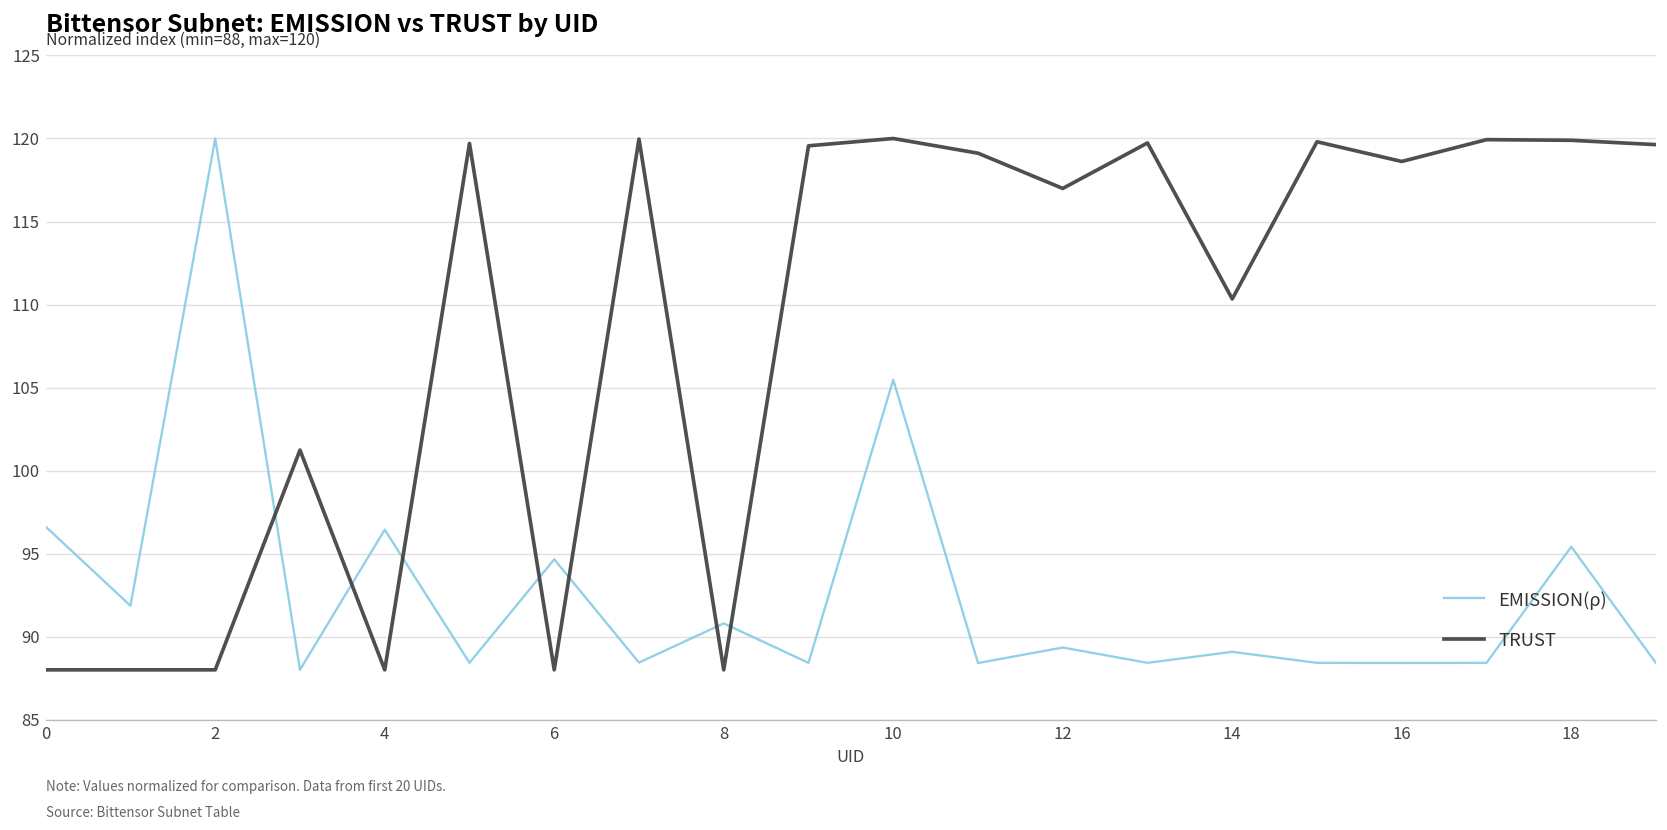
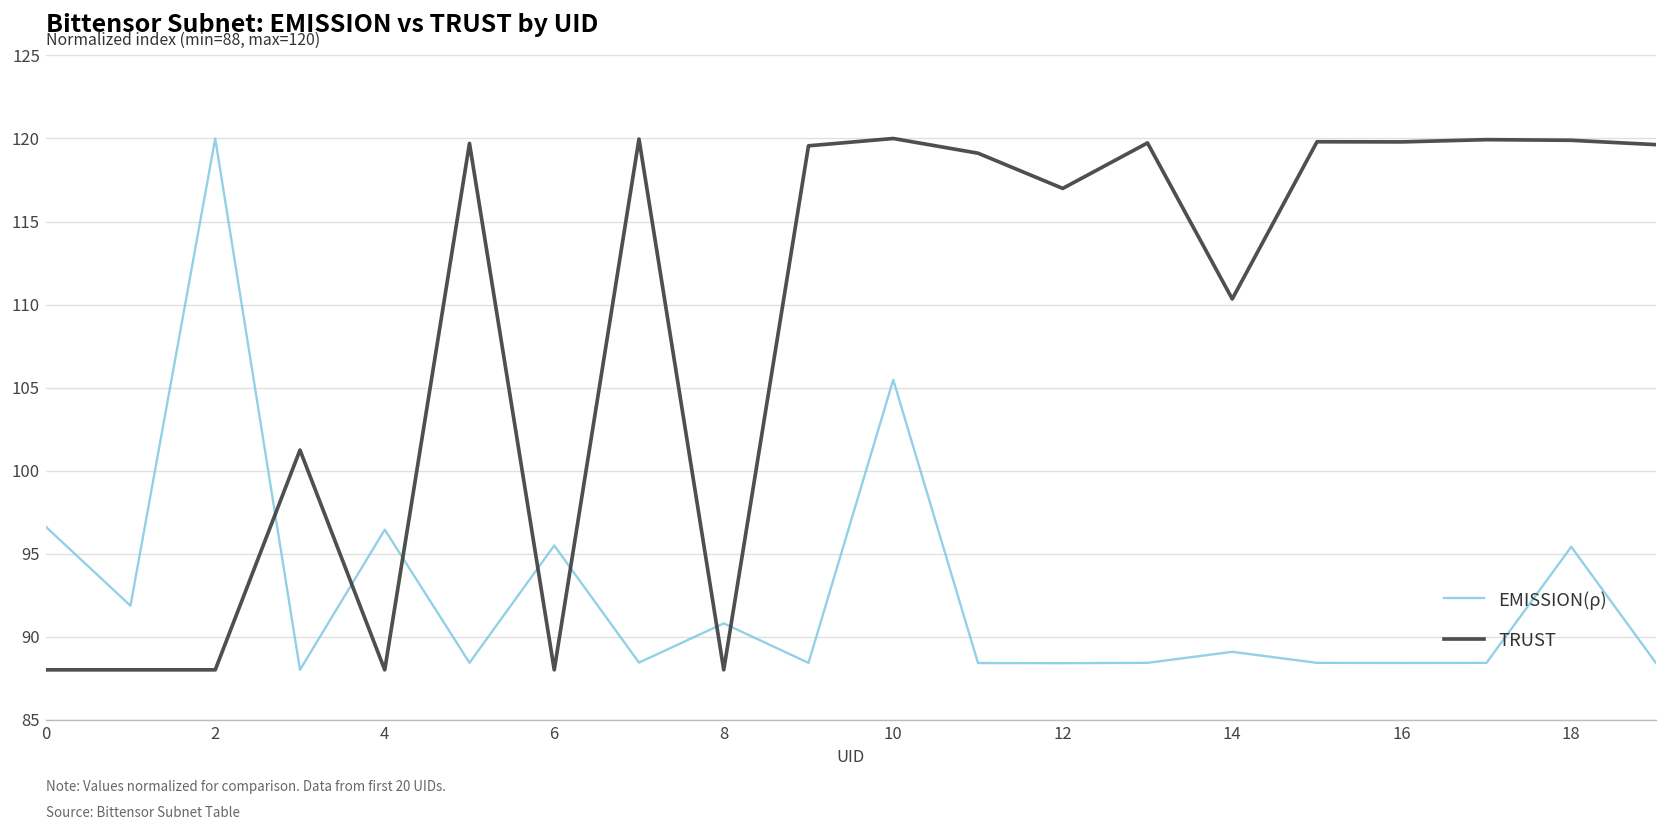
  {
    "EMISSION(ρ)": {
      "0": 96.6,
      "2": 120.0,
      "4": 96.4,
-     "6": 94.7,
+     "6": 95.5,
      "8": 90.8,
      "10": 105.5,
-     "12": 89.3,
+     "12": 88.4,
      "14": 89.1,
      "16": 88.4,
      "18": 95.4
    },
    "TRUST": {
      "0": 88.0,
      "2": 88.0,
      "4": 88.0,
      "6": 88.0,
      "8": 88.0,
      "10": 120.0,
      "12": 117.0,
      "14": 110.3,
-     "16": 118.6,
+     "16": 119.8,
      "18": 119.9
    }
  }
